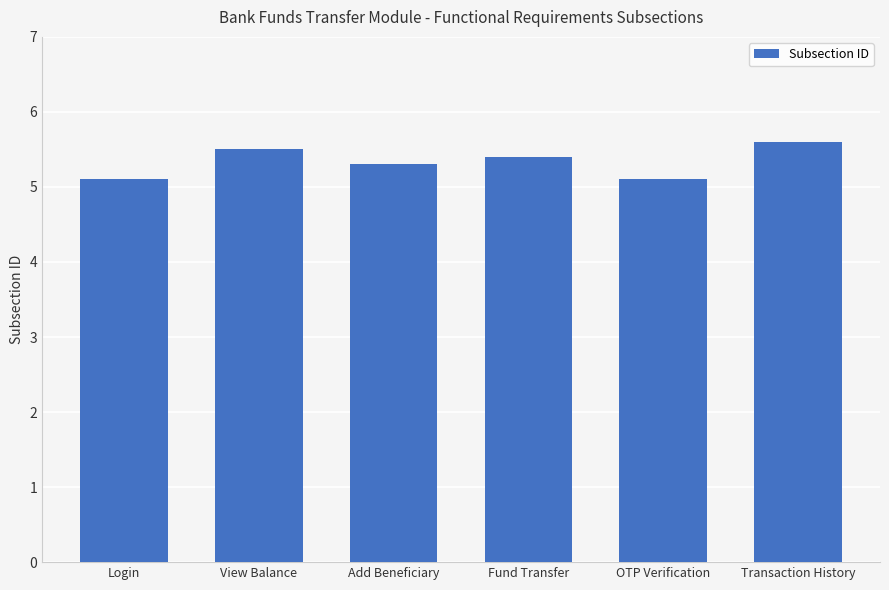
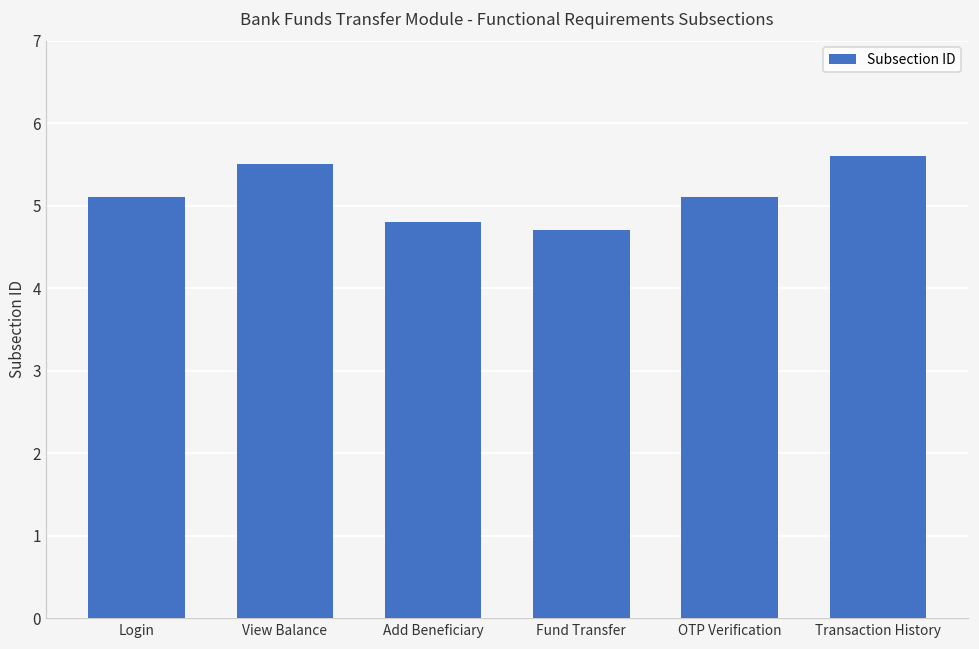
  {
    "Login": 5.1,
    "View Balance": 5.5,
-   "Add Beneficiary": 5.3,
-   "Fund Transfer": 5.4,
+   "Add Beneficiary": 4.8,
+   "Fund Transfer": 4.7,
    "OTP Verification": 5.1,
    "Transaction History": 5.6
  }
